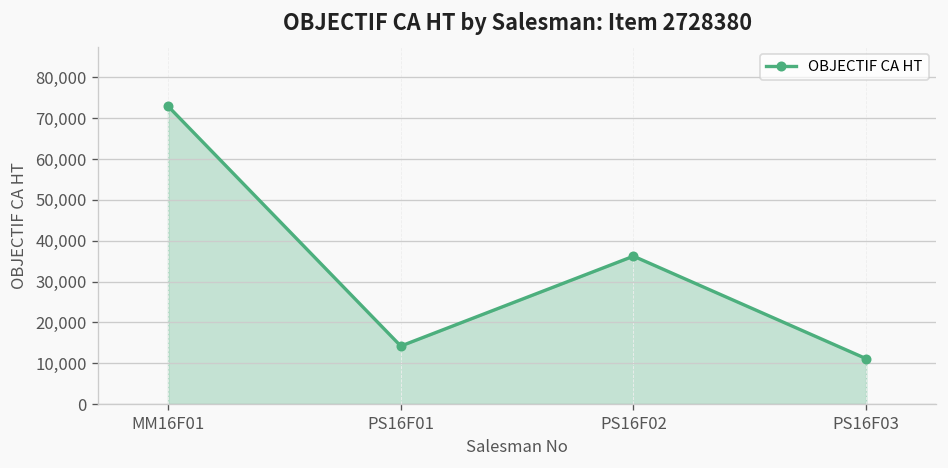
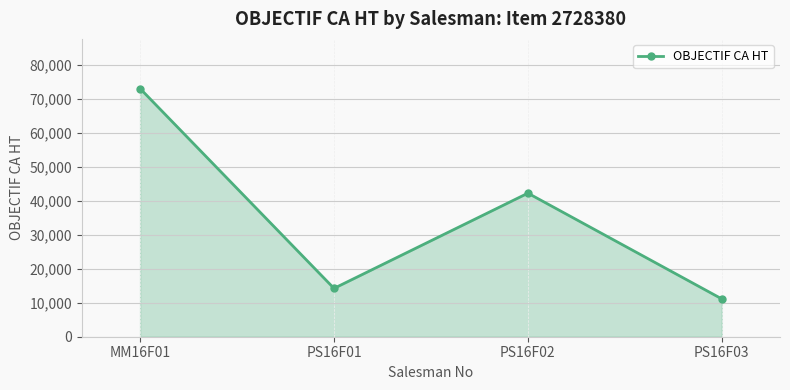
  {
    "MM16F01": "73,000",
    "PS16F01": "14,000",
-   "PS16F02": "36,000",
+   "PS16F02": "42,000",
    "PS16F03": "11,000"
  }
